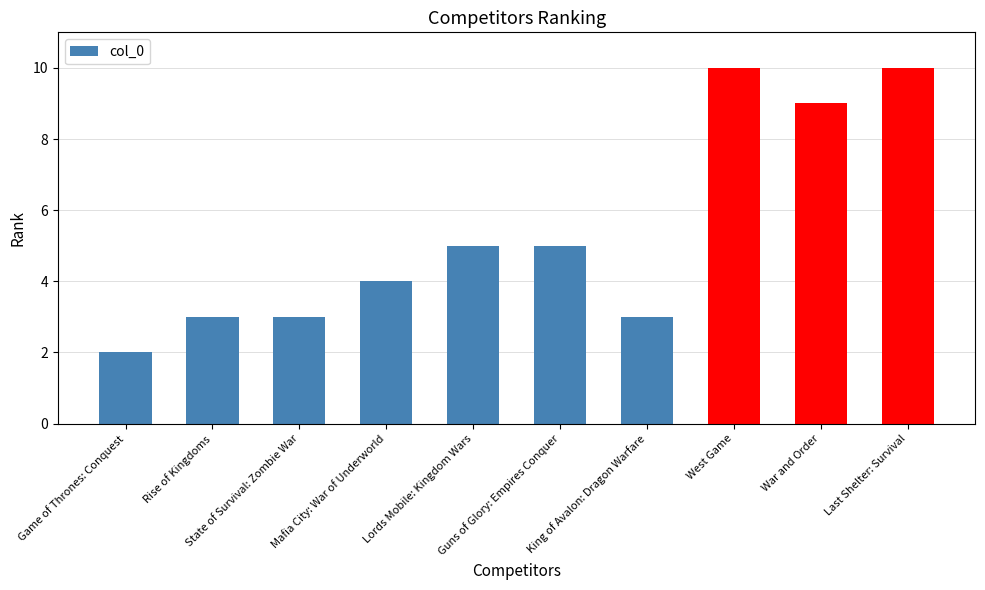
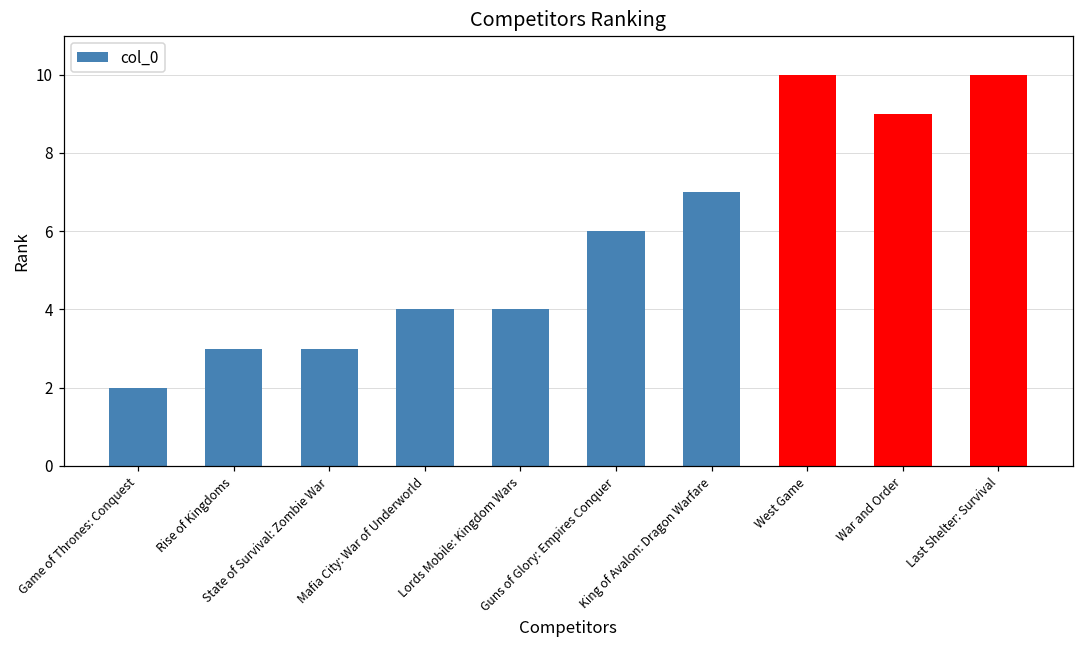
  {
    "Game of Thrones: Conquest": 2,
    "Rise of Kingdoms": 3,
    "State of Survival: Zombie War": 3,
    "Mafia City: War of Underworld": 4,
-   "Lords Mobile: Kingdom Wars": 5,
-   "Guns of Glory: Empires Conquer": 5,
-   "King of Avalon: Dragon Warfare": 3,
+   "Lords Mobile: Kingdom Wars": 4,
+   "Guns of Glory: Empires Conquer": 6,
+   "King of Avalon: Dragon Warfare": 7,
    "West Game": 10,
    "War and Order": 9,
    "Last Shelter: Survival": 10
  }
